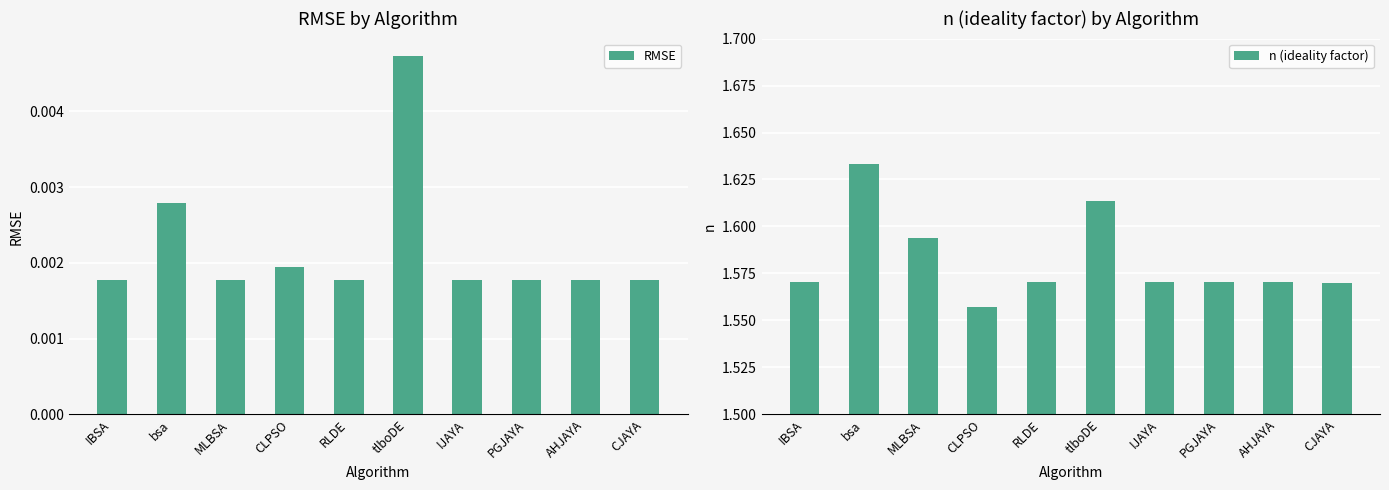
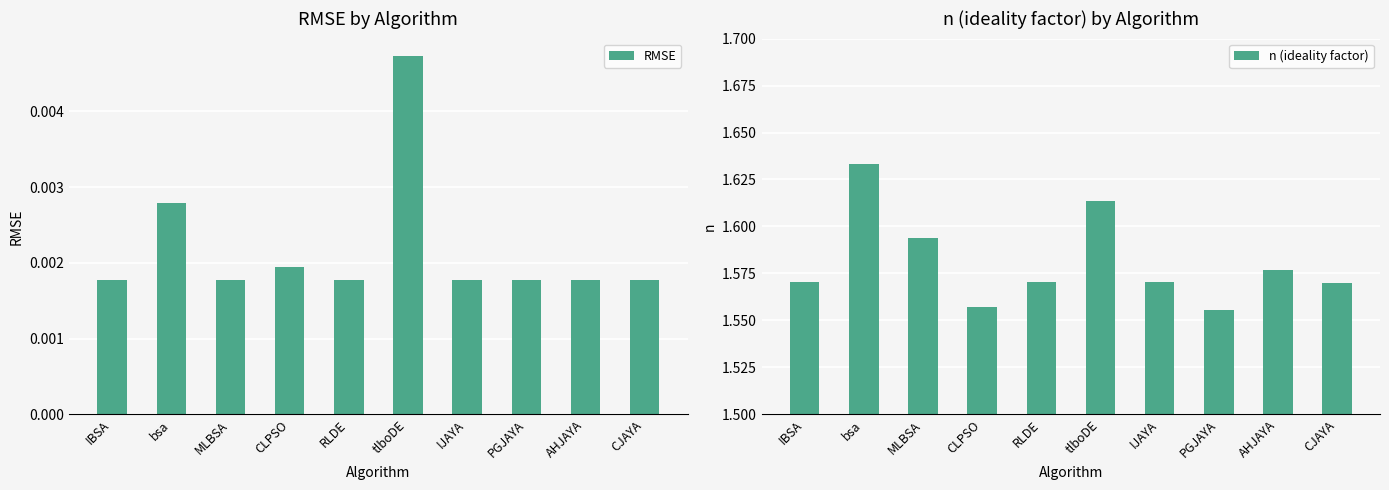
  {
    "RMSE by Algorithm": {
      "IBSA": 0.0018,
      "bsa": 0.0028,
      "MLBSA": 0.0018,
      "CLPSO": 0.0019,
      "RLDE": 0.0018,
      "tlboDE": 0.0047,
      "IJAYA": 0.0018,
      "PGJAYA": 0.0018,
      "AHJAYA": 0.0018,
      "CJAYA": 0.0018
    },
    "n (ideality factor) by Algorithm": {
      "IBSA": 1.570,
      "bsa": 1.633,
      "MLBSA": 1.594,
      "CLPSO": 1.557,
      "RLDE": 1.570,
      "tlboDE": 1.613,
      "IJAYA": 1.570,
-     "PGJAYA": 1.570,
-     "AHJAYA": 1.570,
+     "PGJAYA": 1.555,
+     "AHJAYA": 1.577,
      "CJAYA": 1.570
    }
  }
